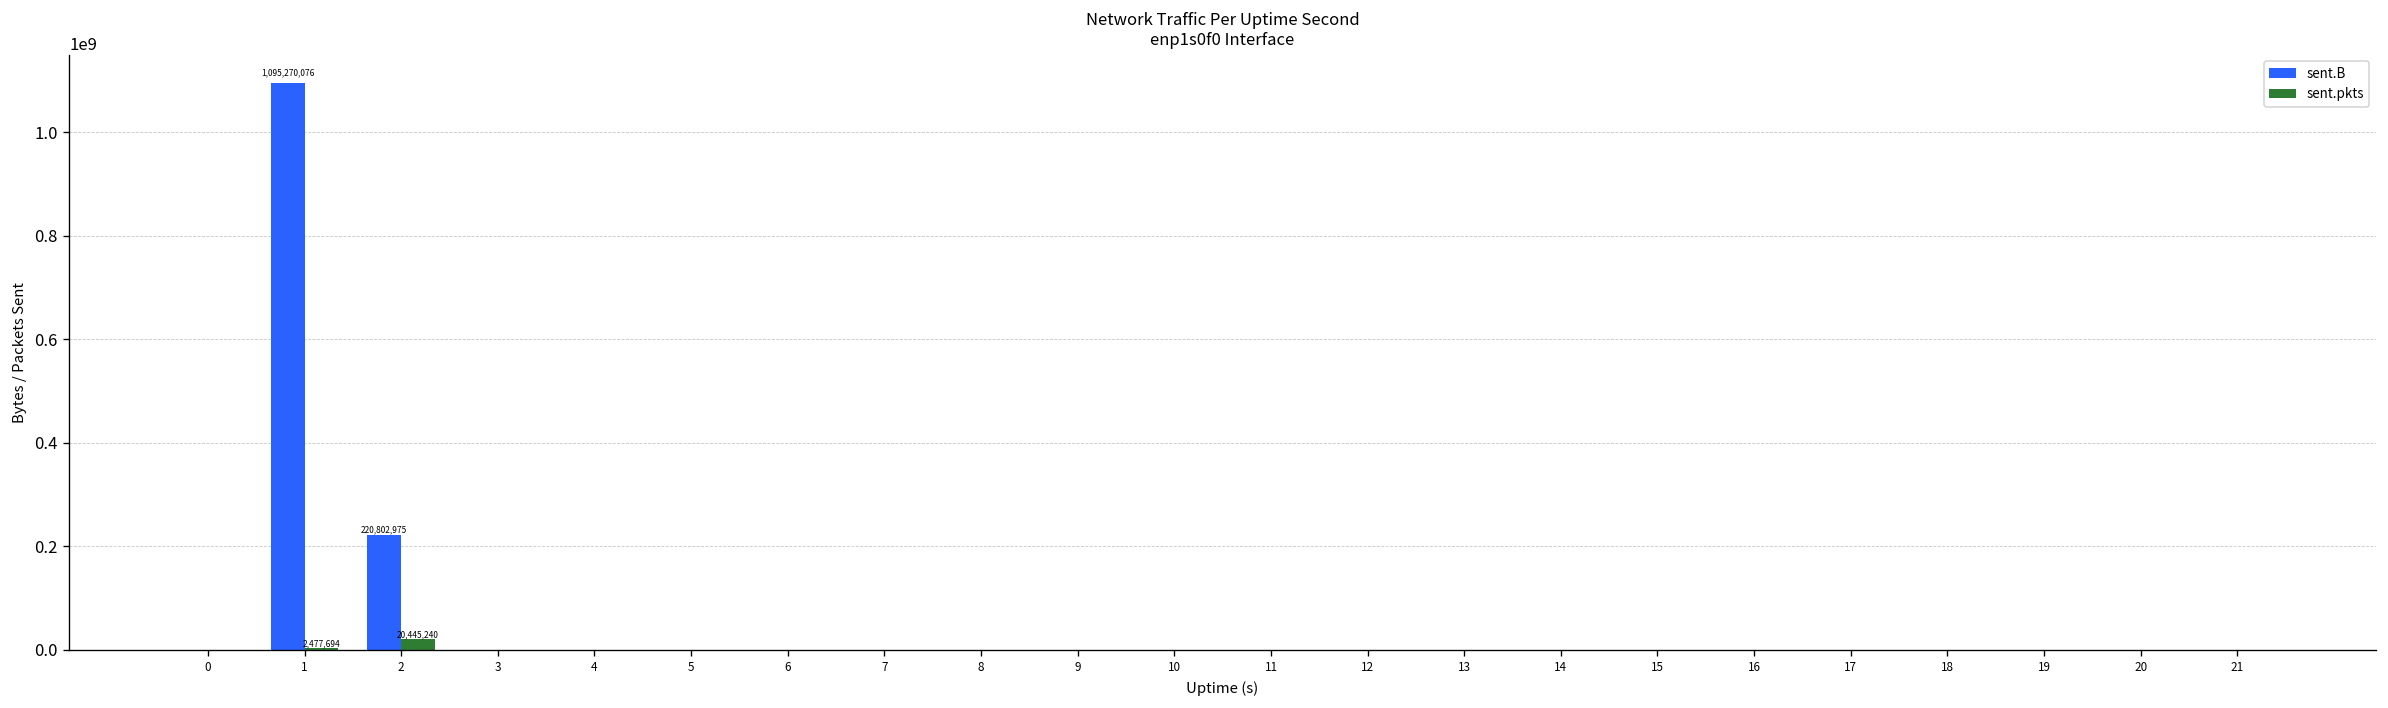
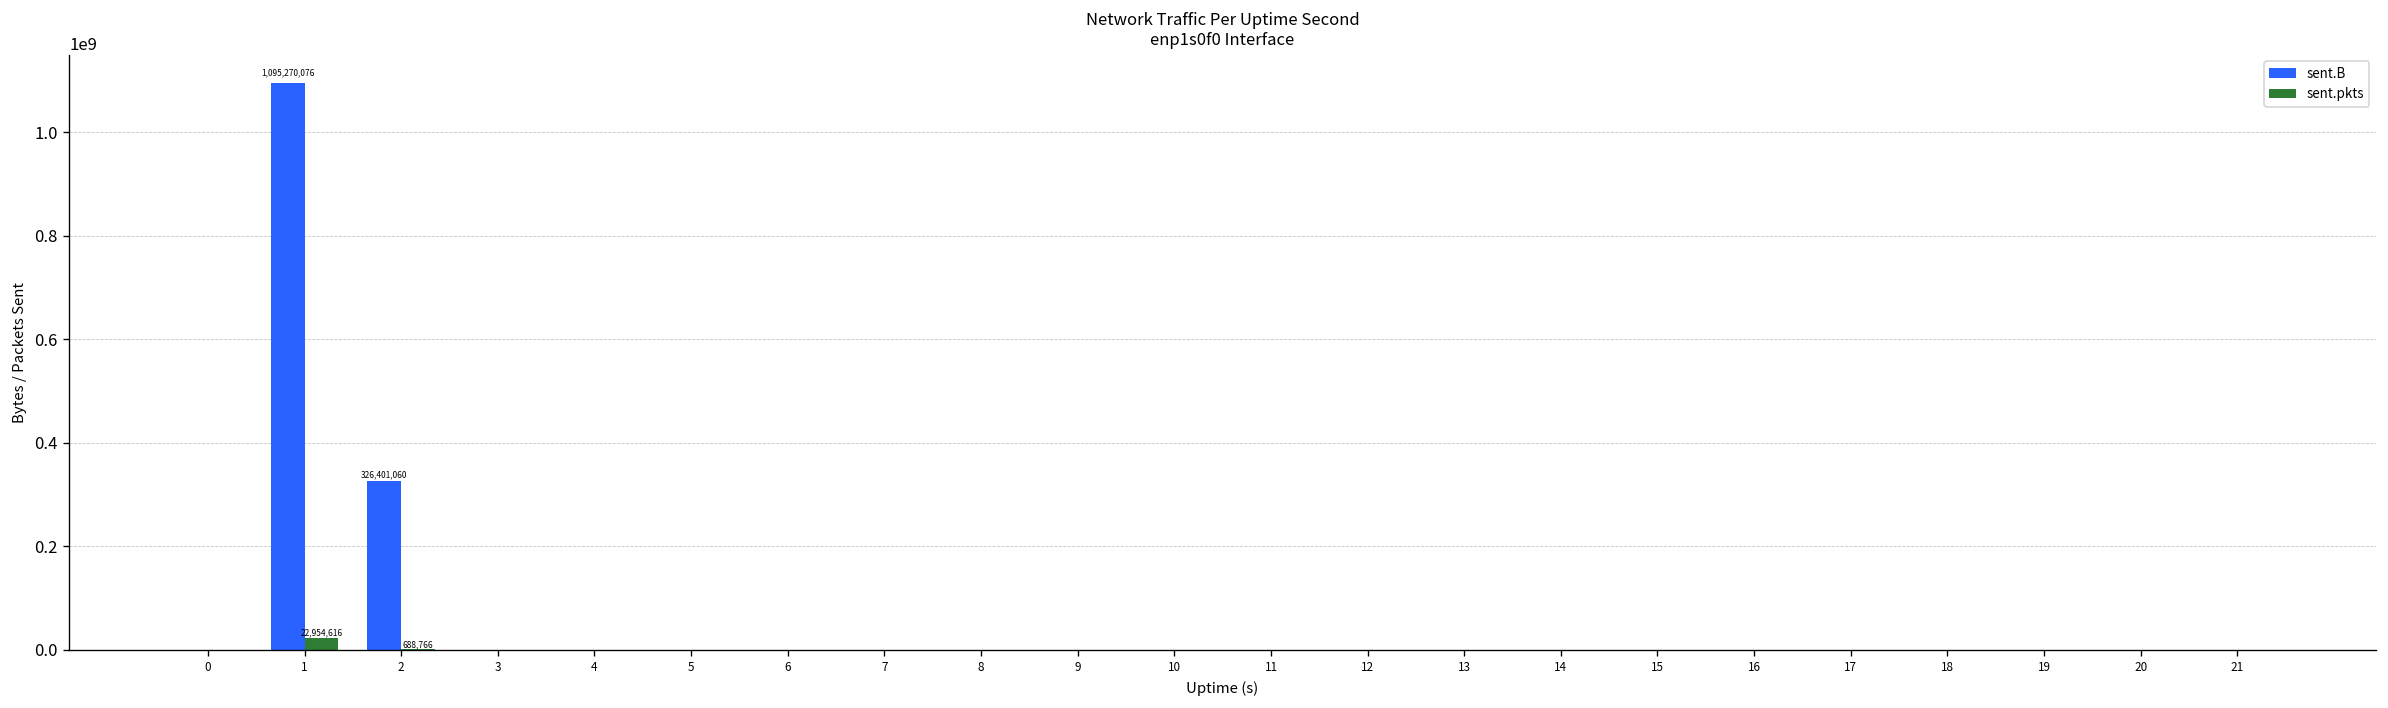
  {
    "sent.B": {
      "1": "1,095,270,076",
-     "2": "220,802,975"
+     "2": "326,401,060"
    },
    "sent.pkts": {
-     "1": "2,477,694",
-     "2": "20,445,240"
+     "1": "22,954,616",
+     "2": "688,766"
    }
  }
